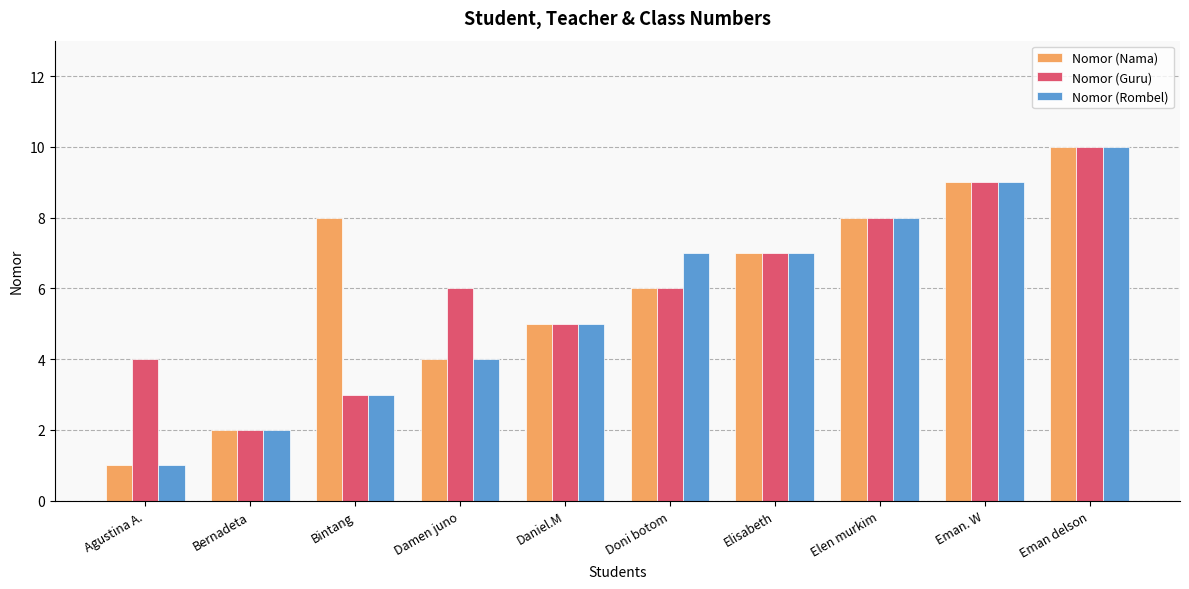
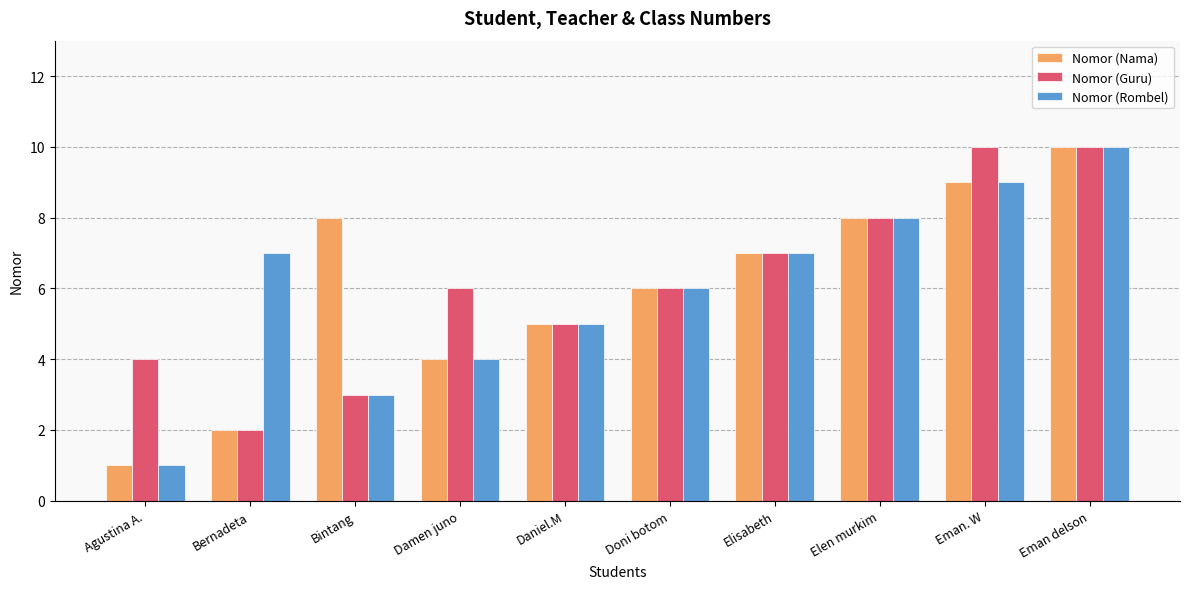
  {
    "Nomor (Nama)": {
      "Agustina A.": 1,
      "Bernadeta": 2,
      "Bintang": 8,
      "Damen juno": 4,
      "Daniel.M": 5,
      "Doni botom": 6,
      "Elisabeth": 7,
      "Elen murkim": 8,
      "Eman. W": 9,
      "Eman delson": 10
    },
    "Nomor (Guru)": {
      "Agustina A.": 4,
      "Bernadeta": 2,
      "Bintang": 3,
      "Damen juno": 6,
      "Daniel.M": 5,
      "Doni botom": 6,
      "Elisabeth": 7,
      "Elen murkim": 8,
-     "Eman. W": 9,
+     "Eman. W": 10,
      "Eman delson": 10
    },
    "Nomor (Rombel)": {
      "Agustina A.": 1,
-     "Bernadeta": 2,
+     "Bernadeta": 7,
      "Bintang": 3,
      "Damen juno": 4,
      "Daniel.M": 5,
-     "Doni botom": 7,
+     "Doni botom": 6,
      "Elisabeth": 7,
      "Elen murkim": 8,
      "Eman. W": 9,
      "Eman delson": 10
    }
  }
